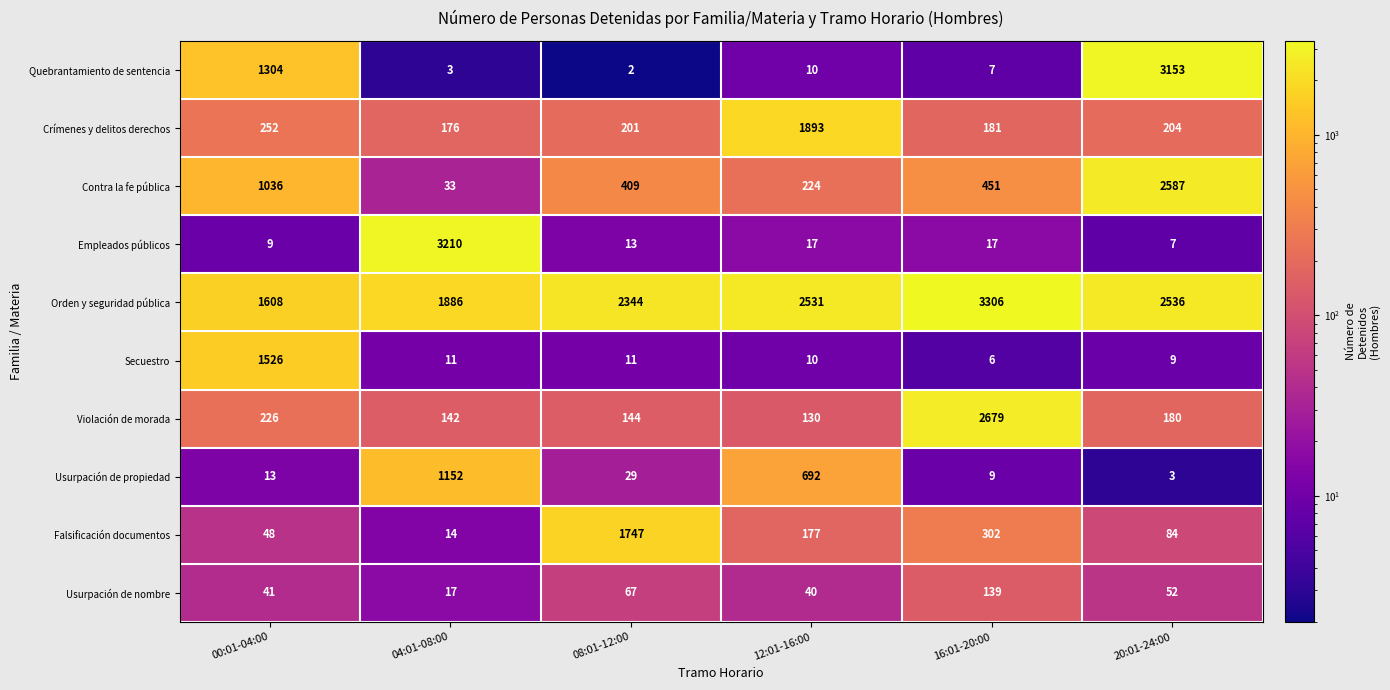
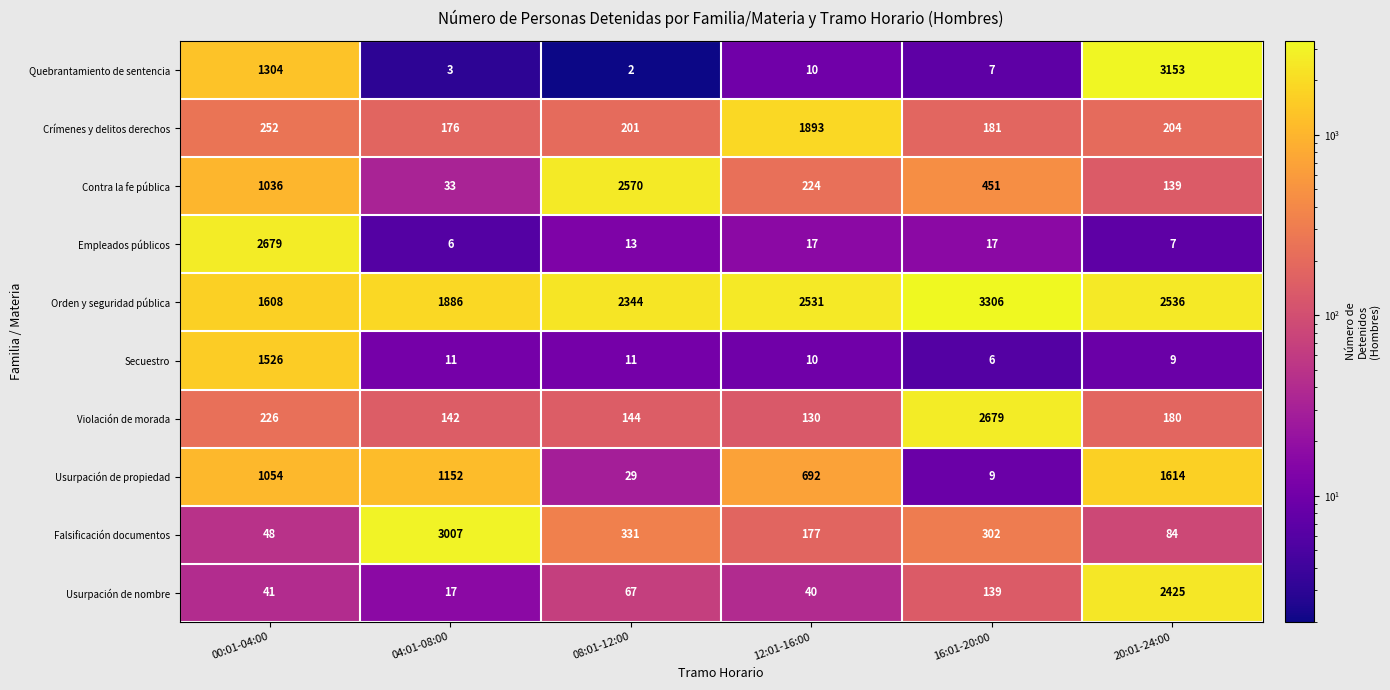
  {
    "Quebrantamiento de sentencia": {
      "00:01-04:00": 1304,
      "04:01-08:00": 3,
      "08:01-12:00": 2,
      "12:01-16:00": 10,
      "16:01-20:00": 7,
      "20:01-24:00": 3153
    },
    "Crímenes y delitos derechos": {
      "00:01-04:00": 252,
      "04:01-08:00": 176,
      "08:01-12:00": 201,
      "12:01-16:00": 1893,
      "16:01-20:00": 181,
      "20:01-24:00": 204
    },
    "Contra la fe pública": {
      "00:01-04:00": 1036,
      "04:01-08:00": 33,
-     "08:01-12:00": 409,
+     "08:01-12:00": 2570,
      "12:01-16:00": 224,
      "16:01-20:00": 451,
-     "20:01-24:00": 2587
+     "20:01-24:00": 139
    },
    "Empleados públicos": {
-     "00:01-04:00": 9,
-     "04:01-08:00": 3210,
+     "00:01-04:00": 2679,
+     "04:01-08:00": 6,
      "08:01-12:00": 13,
      "12:01-16:00": 17,
      "16:01-20:00": 17,
      "20:01-24:00": 7
    },
    "Orden y seguridad pública": {
      "00:01-04:00": 1608,
      "04:01-08:00": 1886,
      "08:01-12:00": 2344,
      "12:01-16:00": 2531,
      "16:01-20:00": 3306,
      "20:01-24:00": 2536
    },
    "Secuestro": {
      "00:01-04:00": 1526,
      "04:01-08:00": 11,
      "08:01-12:00": 11,
      "12:01-16:00": 10,
      "16:01-20:00": 6,
      "20:01-24:00": 9
    },
    "Violación de morada": {
      "00:01-04:00": 226,
      "04:01-08:00": 142,
      "08:01-12:00": 144,
      "12:01-16:00": 130,
      "16:01-20:00": 2679,
      "20:01-24:00": 180
    },
    "Usurpación de propiedad": {
-     "00:01-04:00": 13,
+     "00:01-04:00": 1054,
      "04:01-08:00": 1152,
      "08:01-12:00": 29,
      "12:01-16:00": 692,
      "16:01-20:00": 9,
-     "20:01-24:00": 3
+     "20:01-24:00": 1614
    },
    "Falsificación documentos": {
      "00:01-04:00": 48,
-     "04:01-08:00": 14,
-     "08:01-12:00": 1747,
+     "04:01-08:00": 3007,
+     "08:01-12:00": 331,
      "12:01-16:00": 177,
      "16:01-20:00": 302,
      "20:01-24:00": 84
    },
    "Usurpación de nombre": {
      "00:01-04:00": 41,
      "04:01-08:00": 17,
      "08:01-12:00": 67,
      "12:01-16:00": 40,
      "16:01-20:00": 139,
-     "20:01-24:00": 52
+     "20:01-24:00": 2425
    }
  }
